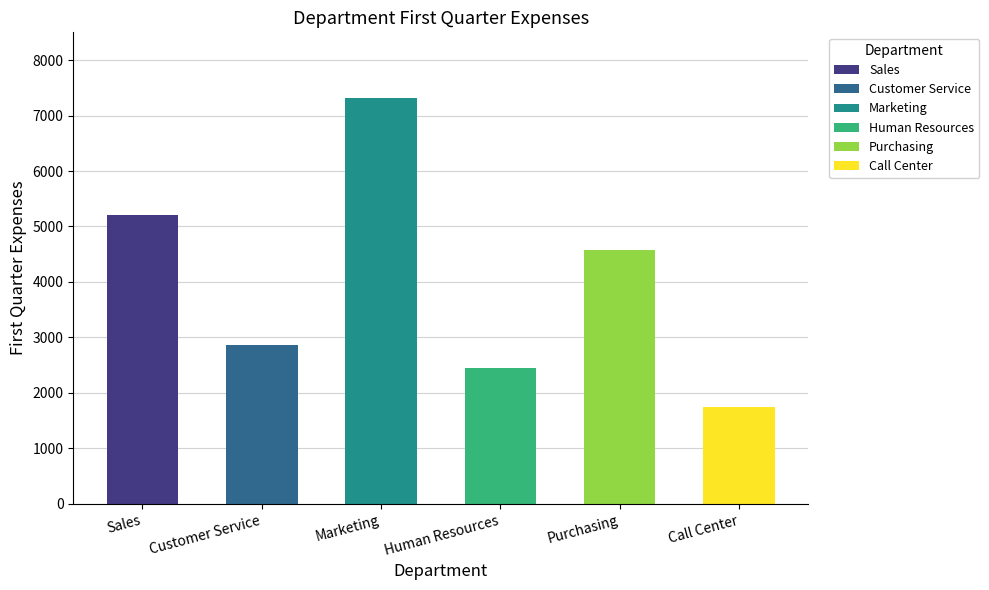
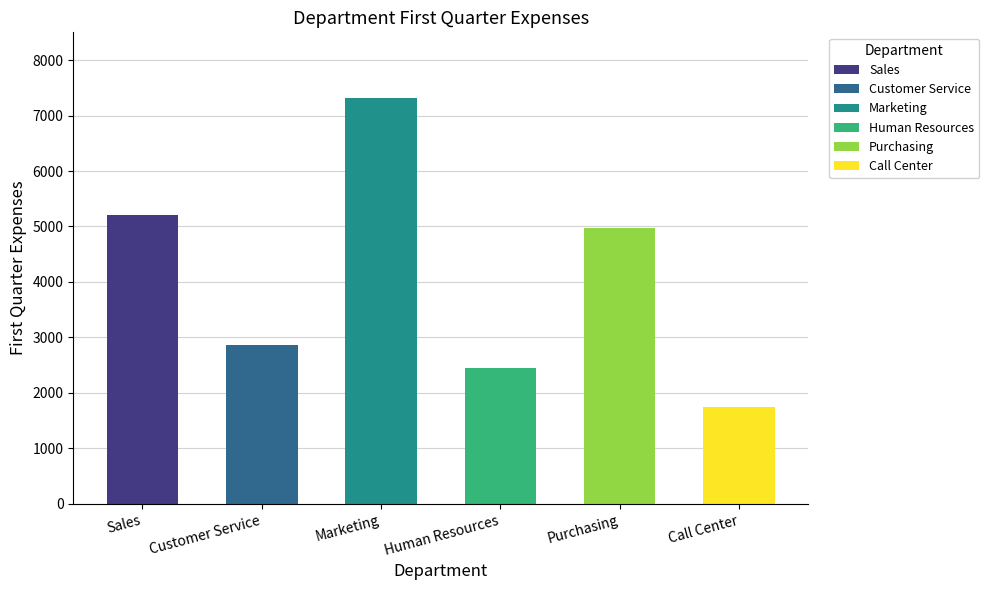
  {
    "Purchasing": {
-     "Purchasing": 4600
+     "Purchasing": 5000
    },
    "Call Center": {
      "Call Center": 1700
    }
  }
